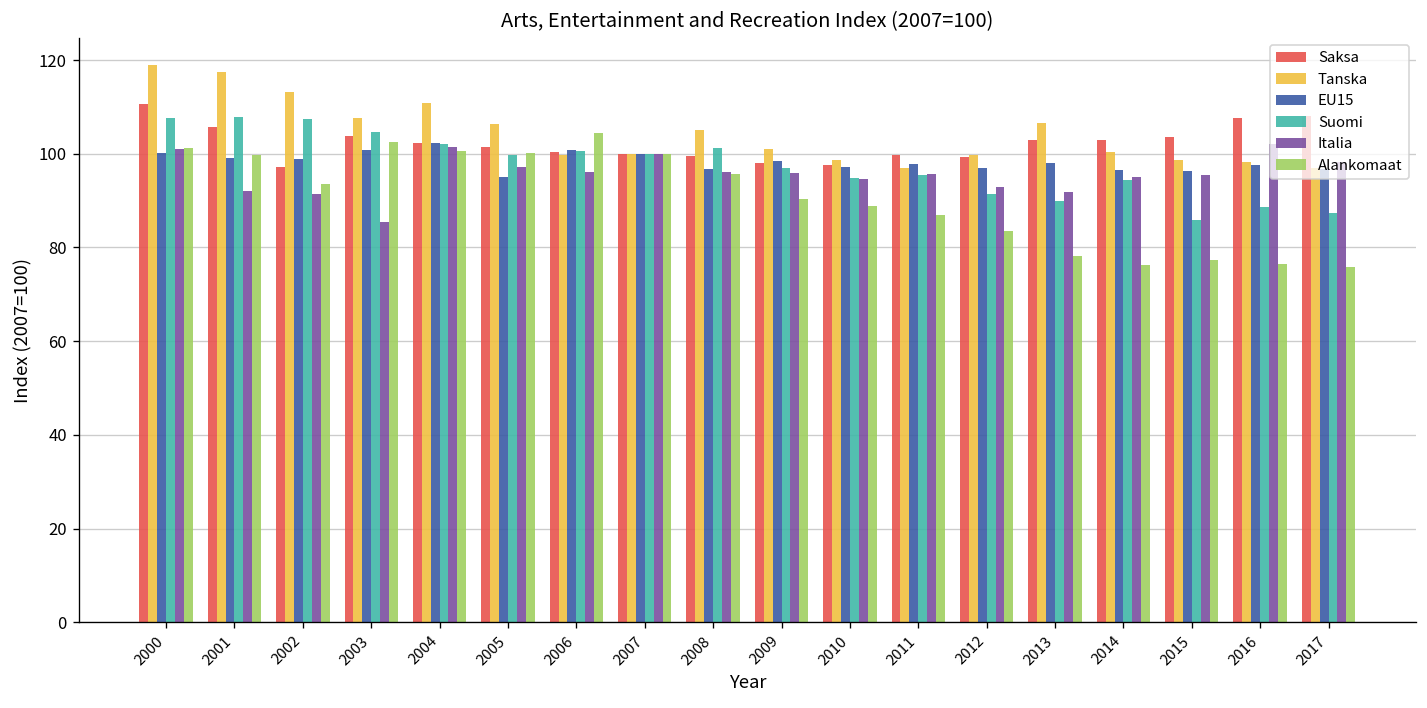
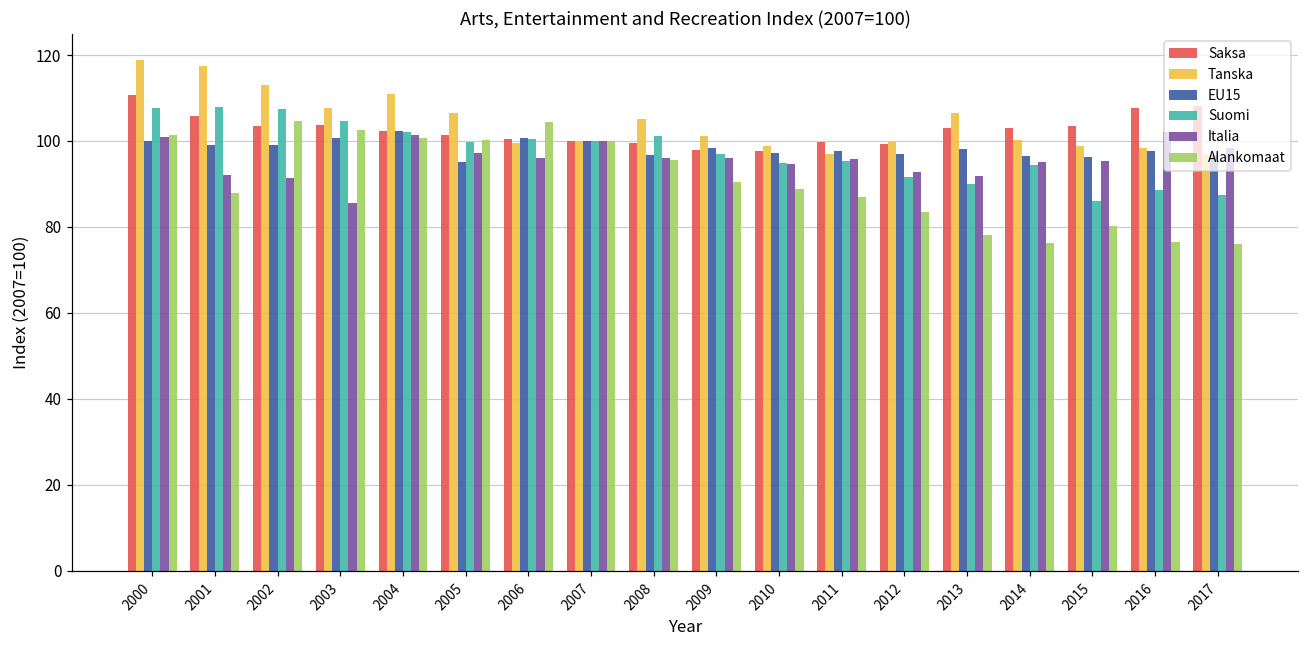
  {
    "Saksa": {
      "2000": 111,
      "2001": 106,
-     "2002": 97,
+     "2002": 103,
      "2003": 104,
      "2004": 102,
      "2005": 101,
      "2006": 100,
      "2007": 100,
      "2008": 99,
      "2009": 98,
      "2010": 98,
      "2011": 100,
      "2012": 99,
      "2013": 103,
      "2014": 103,
      "2015": 104,
      "2016": 108
    },
    "Tanska": {
      "2000": 119,
      "2001": 117,
      "2002": 113,
      "2003": 108,
      "2004": 111,
      "2005": 106,
      "2006": 100,
      "2007": 100,
      "2008": 105,
      "2009": 101,
      "2010": 99,
      "2011": 97,
      "2012": 100,
      "2013": 107,
      "2014": 100,
      "2015": 99,
      "2016": 98
    },
    "EU15": {
      "2000": 100,
      "2001": 99,
      "2002": 99,
      "2003": 101,
      "2004": 102,
      "2005": 95,
      "2006": 101,
      "2007": 100,
      "2008": 97,
      "2009": 98,
      "2010": 97,
      "2011": 98,
      "2012": 97,
      "2013": 98,
      "2014": 96,
      "2015": 96,
      "2016": 98
    },
    "Suomi": {
      "2000": 108,
      "2001": 108,
      "2002": 107,
      "2003": 105,
      "2004": 102,
      "2005": 100,
      "2006": 101,
      "2007": 100,
      "2008": 101,
      "2009": 97,
      "2010": 95,
      "2011": 95,
      "2012": 91,
      "2013": 90,
      "2014": 94,
      "2015": 86,
      "2016": 89,
      "2017": 87
    },
    "Italia": {
      "2000": 101,
      "2001": 92,
      "2002": 91,
      "2003": 85,
      "2004": 101,
      "2005": 97,
      "2006": 96,
      "2007": 100,
      "2008": 96,
      "2009": 96,
      "2010": 95,
      "2011": 96,
      "2012": 93,
      "2013": 92,
      "2014": 95,
      "2015": 95
    },
    "Alankomaat": {
      "2000": 101,
-     "2001": 100,
-     "2002": 94,
+     "2001": 88,
+     "2002": 105,
      "2003": 103,
      "2004": 101,
      "2005": 100,
      "2006": 104,
      "2007": 100,
      "2008": 96,
      "2009": 90,
      "2010": 89,
      "2011": 87,
      "2012": 83,
      "2013": 78,
      "2014": 76,
-     "2015": 77,
+     "2015": 80,
      "2016": 76,
      "2017": 76
    }
  }
